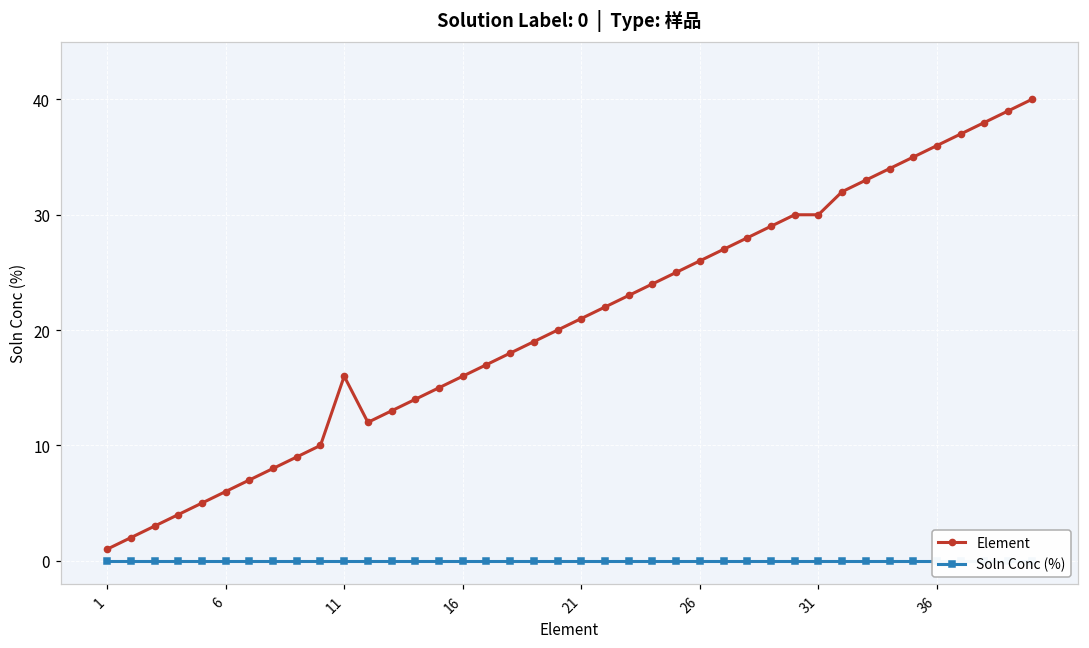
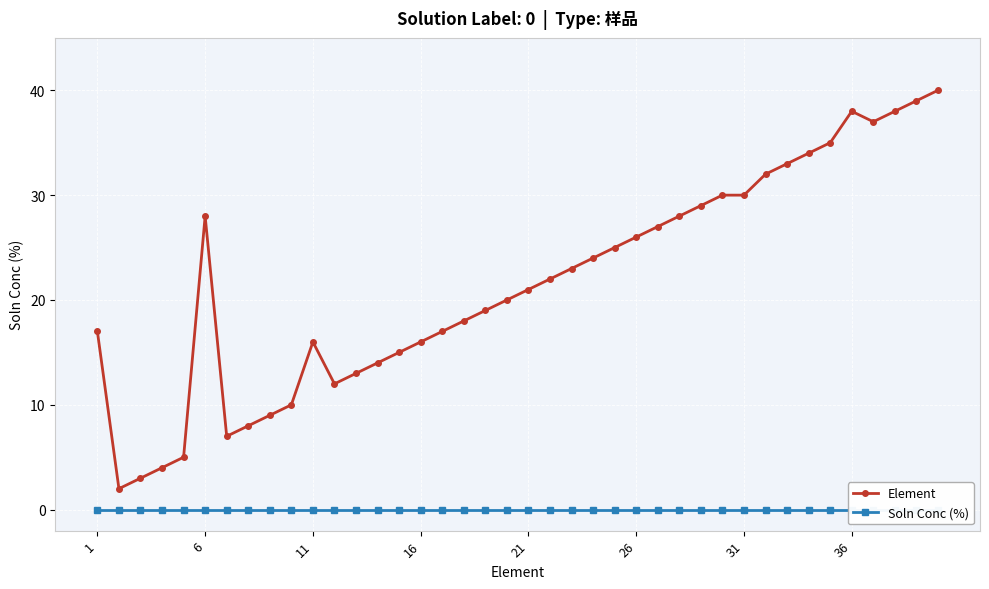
  {
    "Element": {
-     "1": 1,
-     "6": 6,
+     "1": 17,
+     "6": 28,
      "11": 16,
      "16": 16,
      "21": 21,
      "26": 26,
      "31": 30,
-     "36": 36
+     "36": 38
    },
    "Soln Conc (%)": {
      "1": 0,
      "6": 0,
      "11": 0,
      "16": 0,
      "21": 0,
      "26": 0,
      "31": 0
    }
  }
